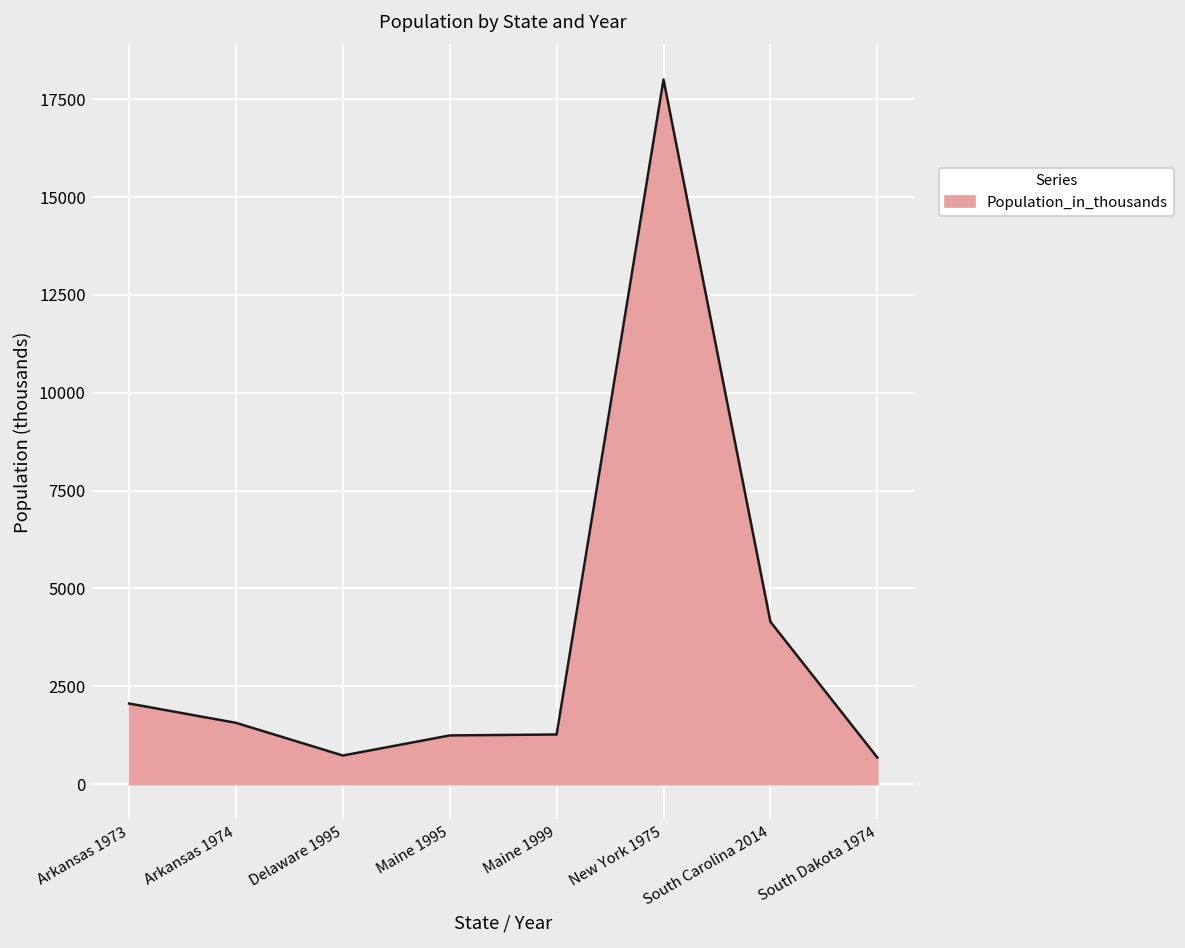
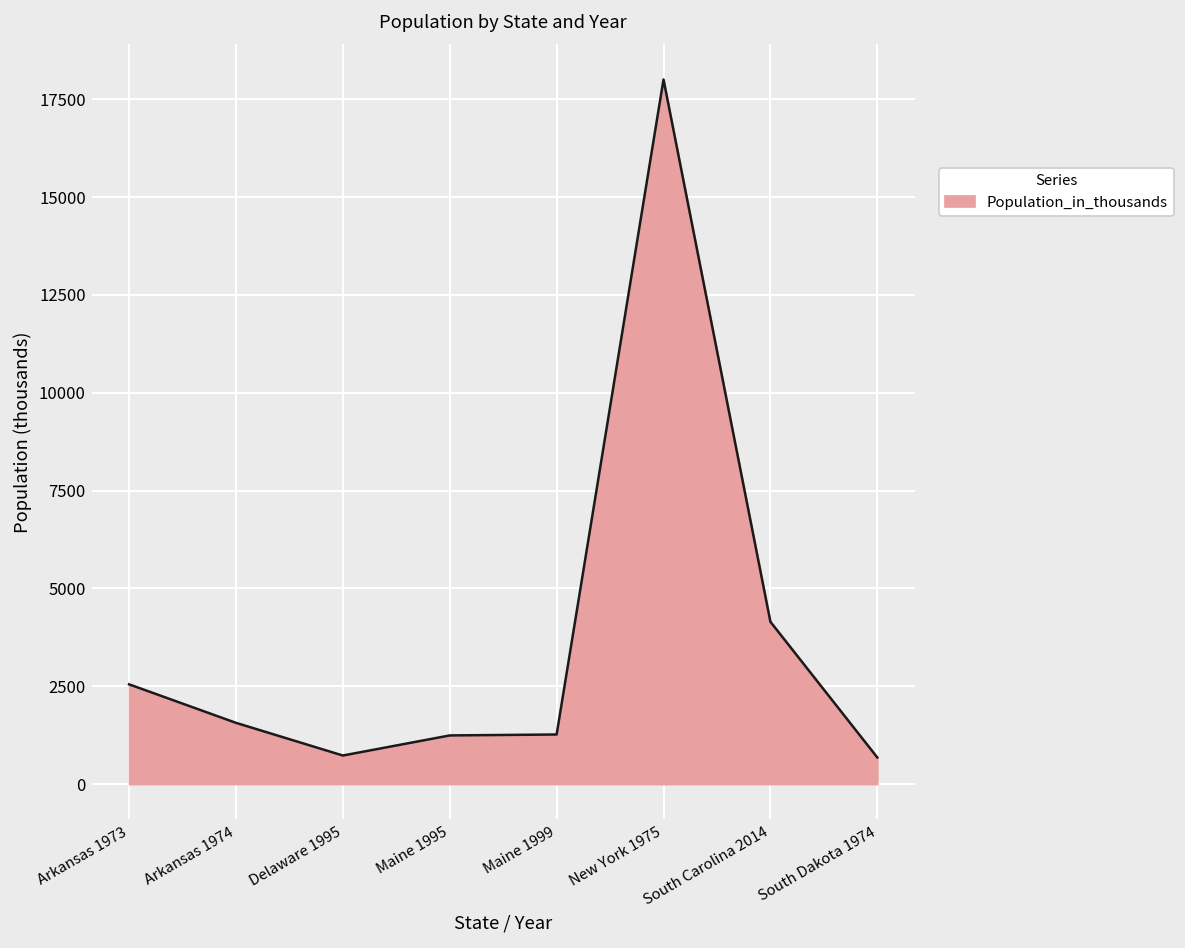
  {
-   "Arkansas 1973": 2100,
+   "Arkansas 1973": 2500,
    "Arkansas 1974": 1600,
    "Delaware 1995": 700,
    "Maine 1995": 1200,
    "Maine 1999": 1300,
    "New York 1975": 18000,
    "South Carolina 2014": 4100,
    "South Dakota 1974": 700
  }
